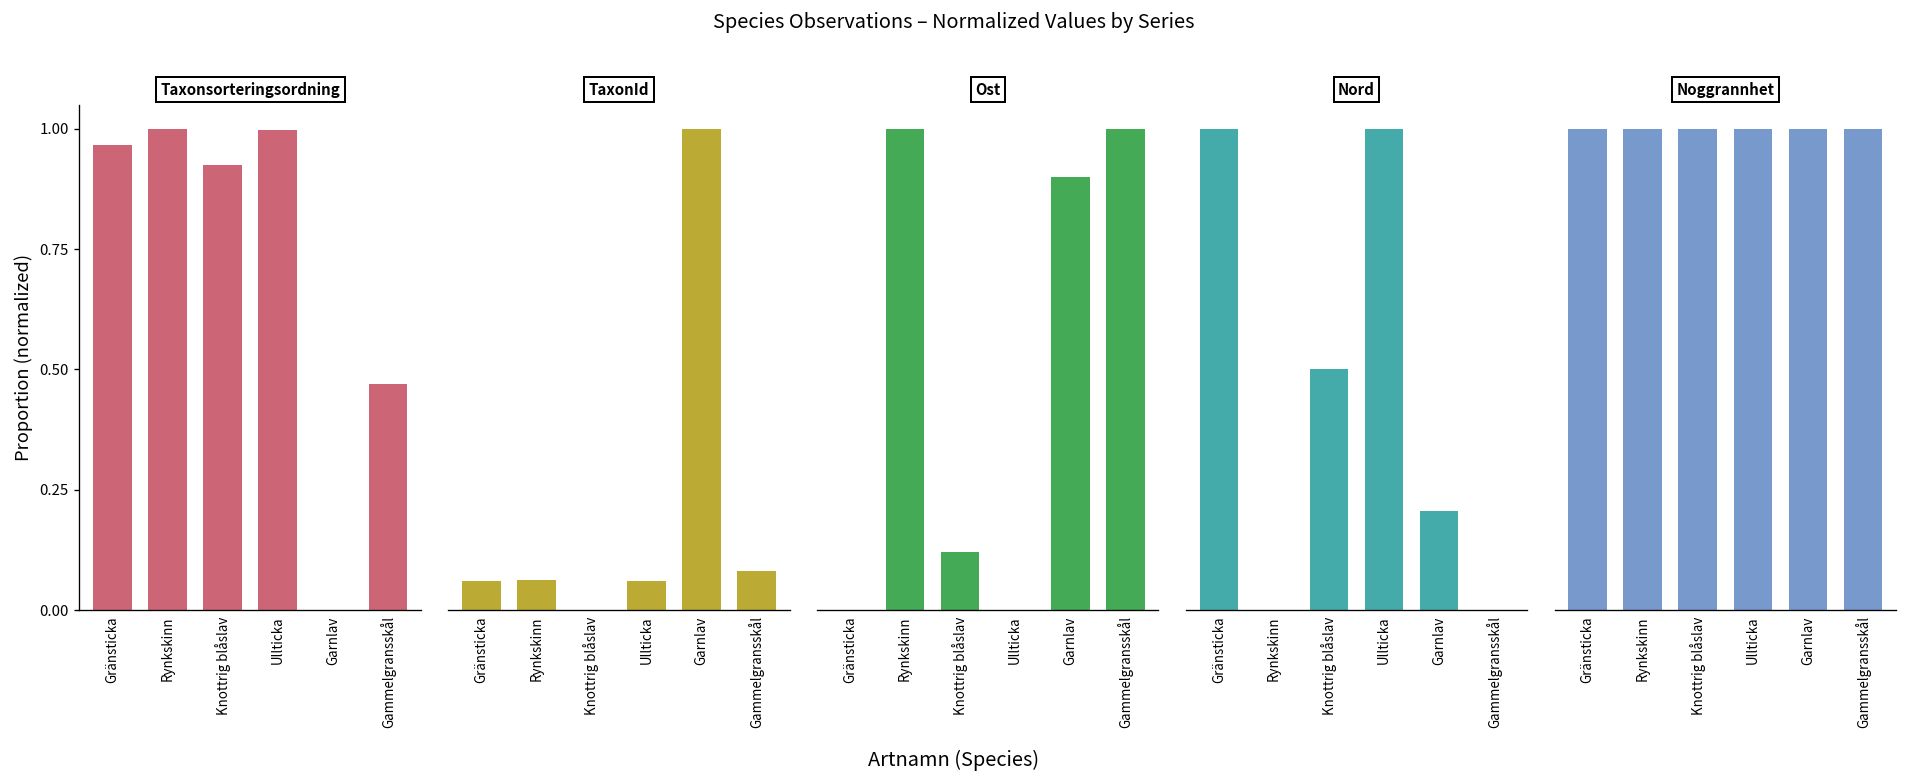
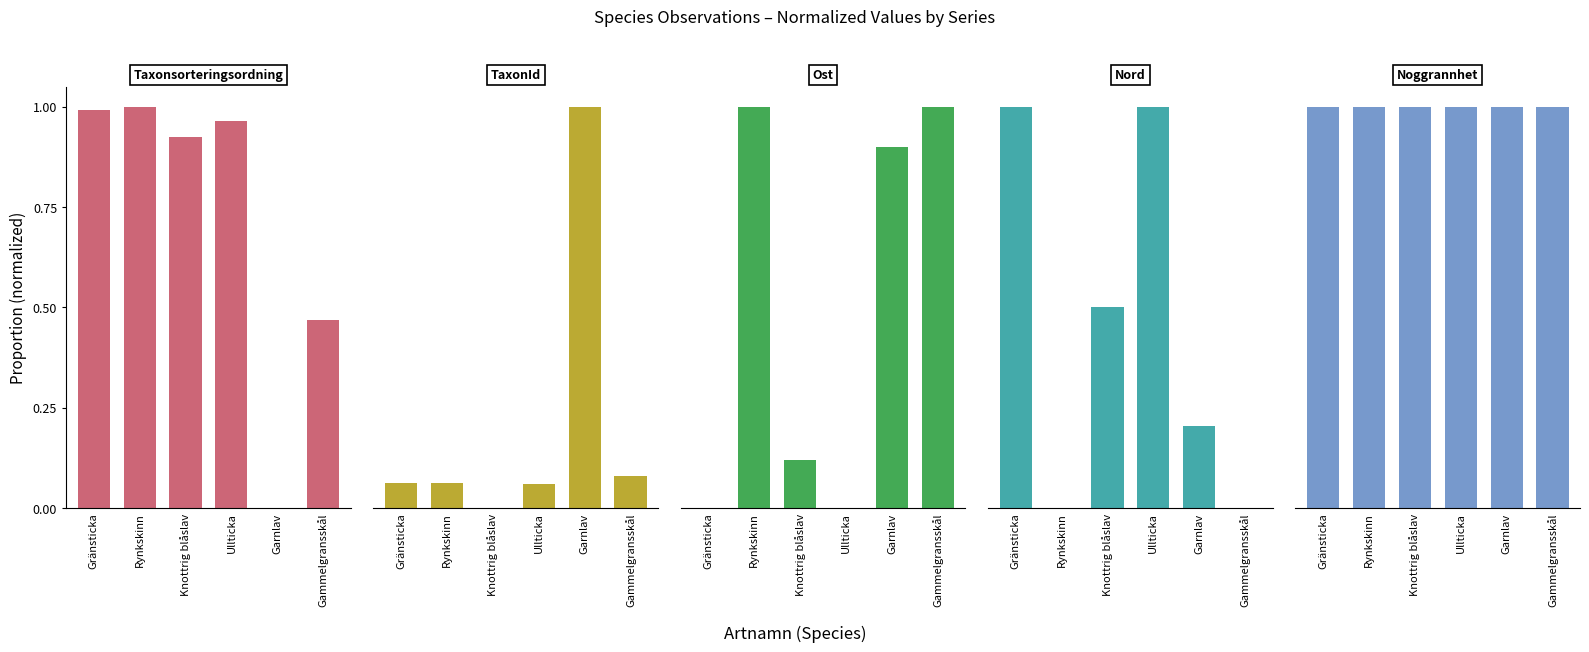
  {
    "Taxonsorteringsordning": {
-     "Gränsticka": 0.97,
+     "Gränsticka": 0.99,
      "Rynkskinn": 1.00,
      "Knottrig blåslav": 0.92,
-     "Ullticka": 1.00,
+     "Ullticka": 0.96,
      "Garnlav": 0.00,
      "Gammelgransskål": 0.47
    }
  }
